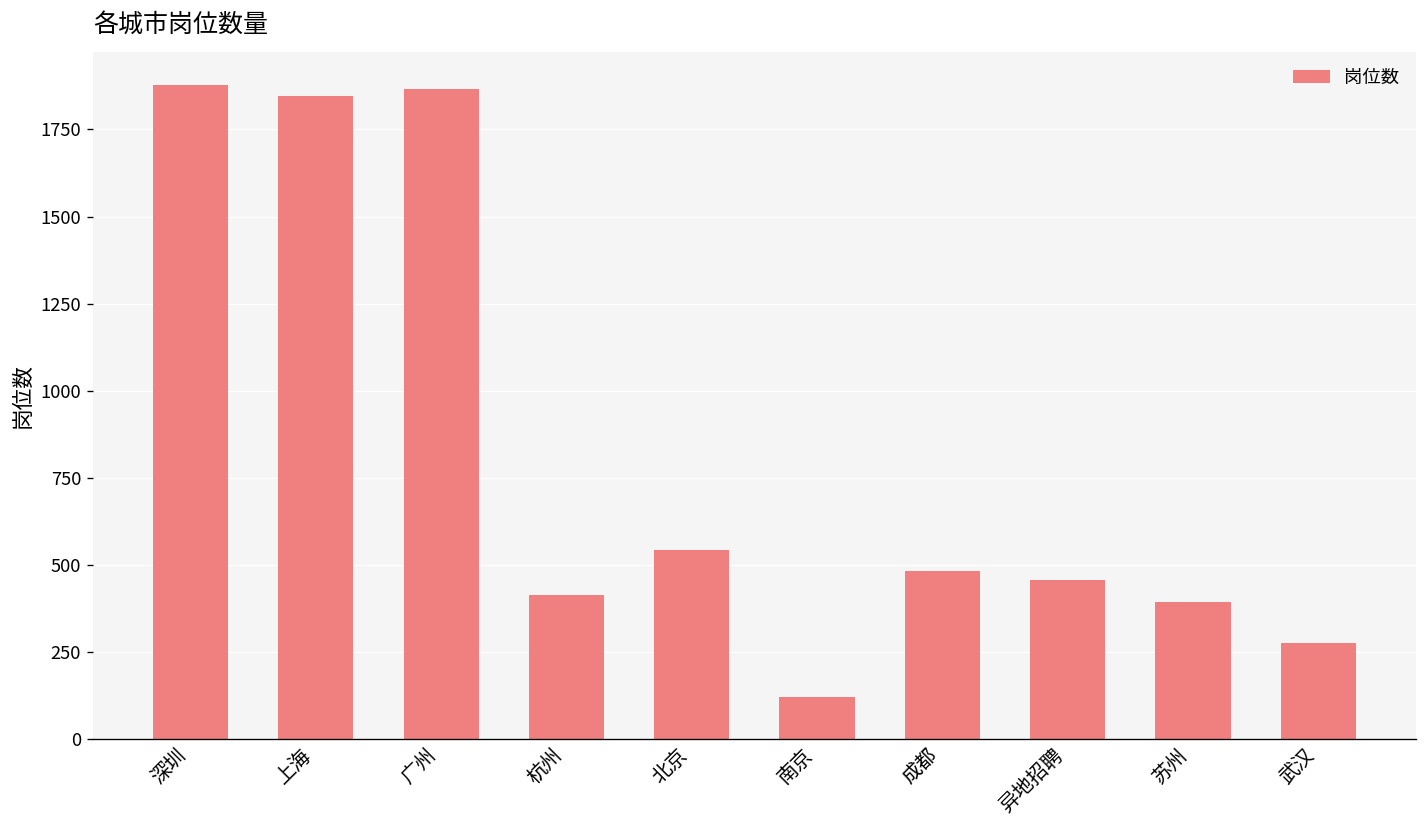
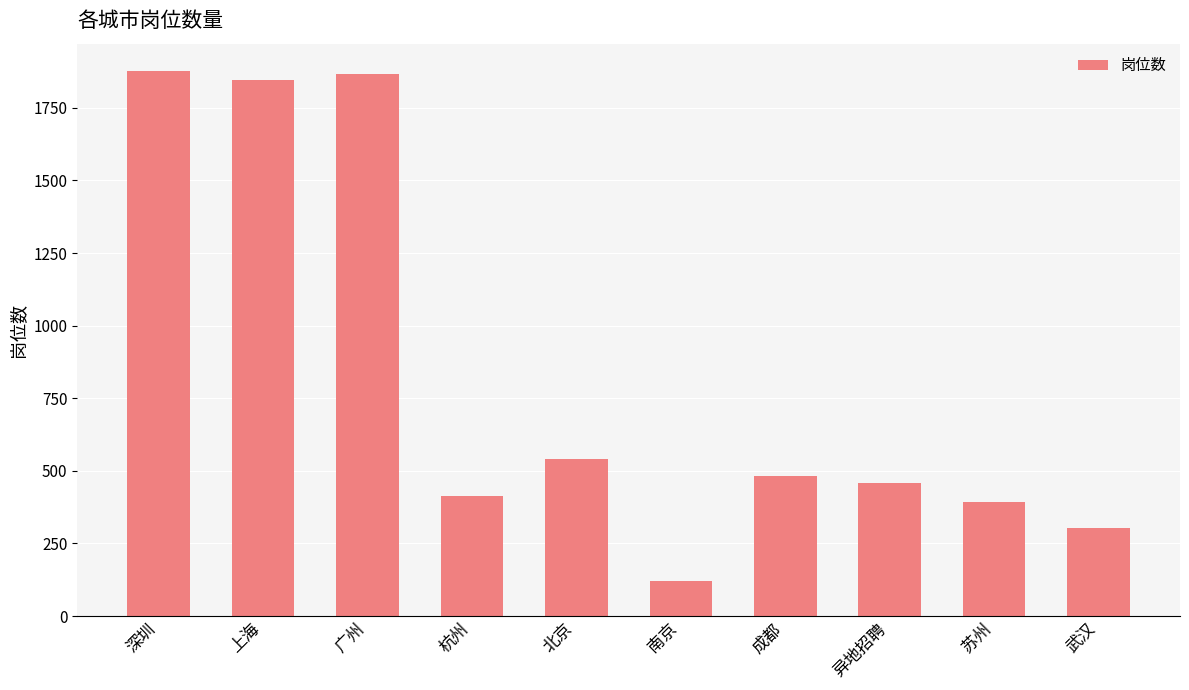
  {
    "深圳": 1880,
    "上海": 1850,
    "广州": 1870,
    "杭州": 420,
    "北京": 540,
    "南京": 120,
    "成都": 480,
    "异地招聘": 460,
    "苏州": 390,
-   "武汉": 280
+   "武汉": 300
  }
